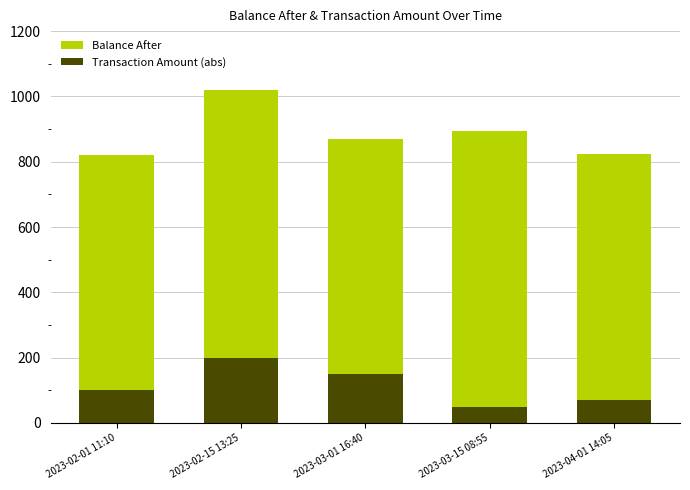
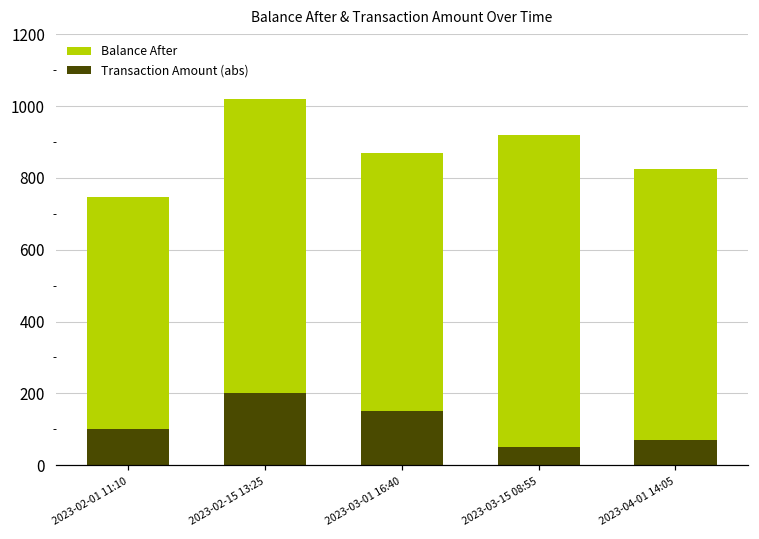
  {
    "Balance After": {
-     "2023-02-01 11:10": 820,
+     "2023-02-01 11:10": 750,
      "2023-02-15 13:25": 1020,
      "2023-03-01 16:40": 870,
-     "2023-03-15 08:55": 890,
+     "2023-03-15 08:55": 920,
      "2023-04-01 14:05": 820
    }
  }
